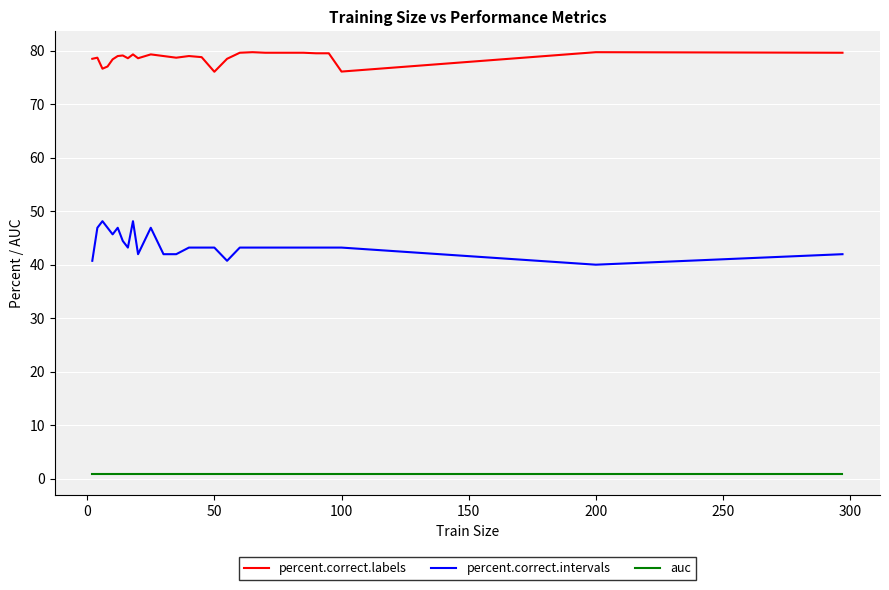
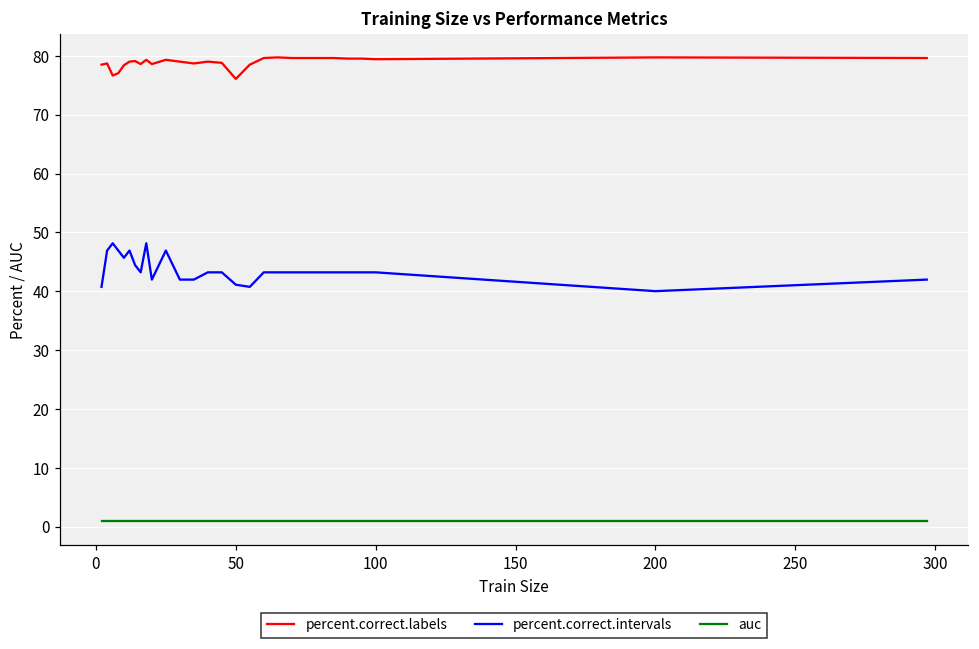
  {
    "percent.correct.labels": {
      "50": 76,
-     "100": 76,
+     "100": 79,
      "200": 80
    },
    "percent.correct.intervals": {
-     "50": 43,
+     "50": 41,
      "100": 43,
      "200": 40
    },
    "auc": {
      "50": 1,
      "100": 1,
      "200": 1
    }
  }
